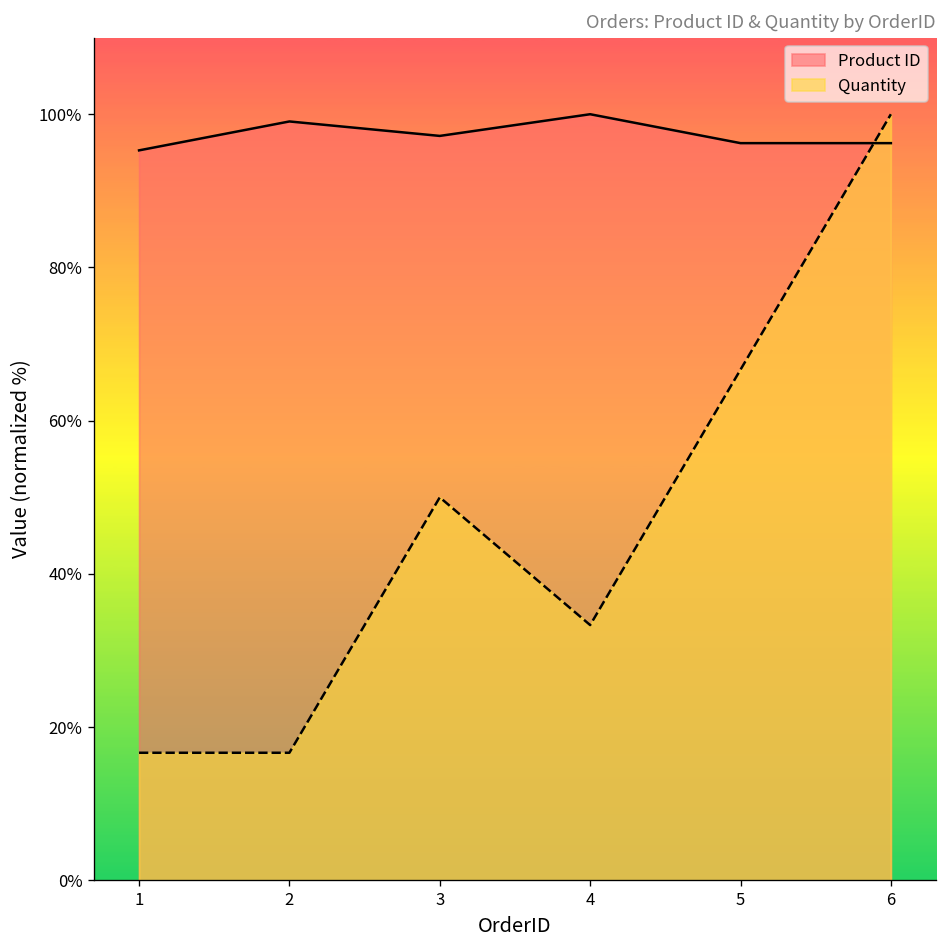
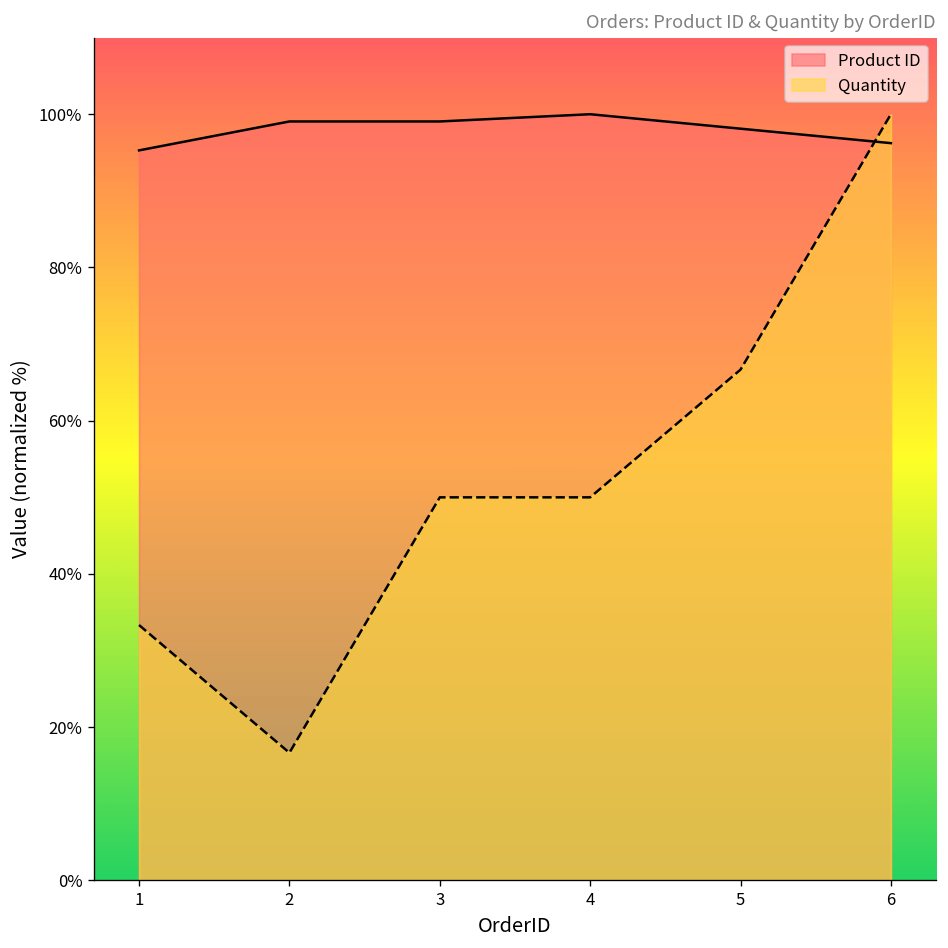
  {
    "Product ID": {
      "1": "95%",
      "2": "99%",
-     "3": "97%",
+     "3": "99%",
      "4": "100%",
-     "5": "96%",
+     "5": "98%",
      "6": "96%"
    },
    "Quantity": {
-     "1": "17%",
+     "1": "33%",
      "2": "17%",
      "3": "50%",
-     "4": "33%",
+     "4": "50%",
      "5": "67%",
      "6": "100%"
    }
  }
